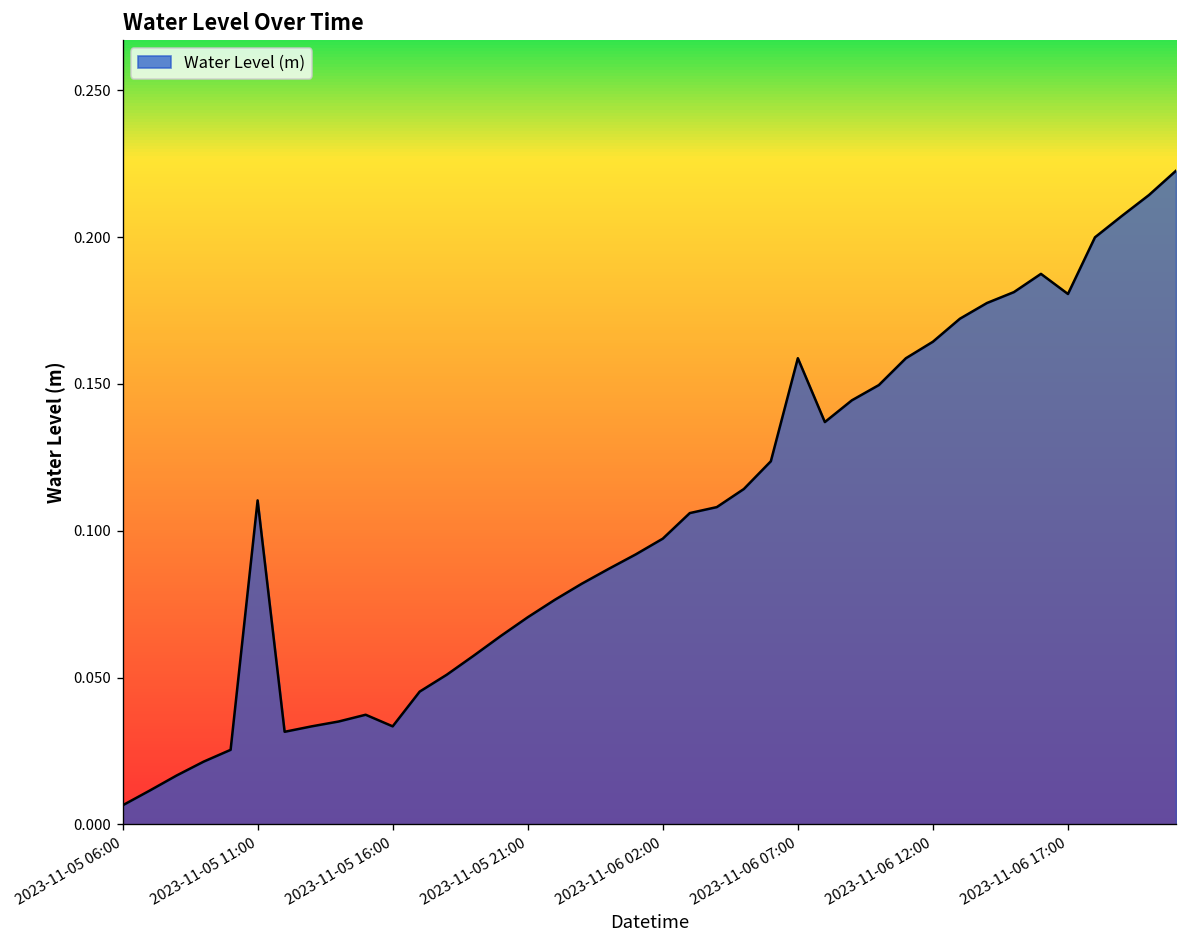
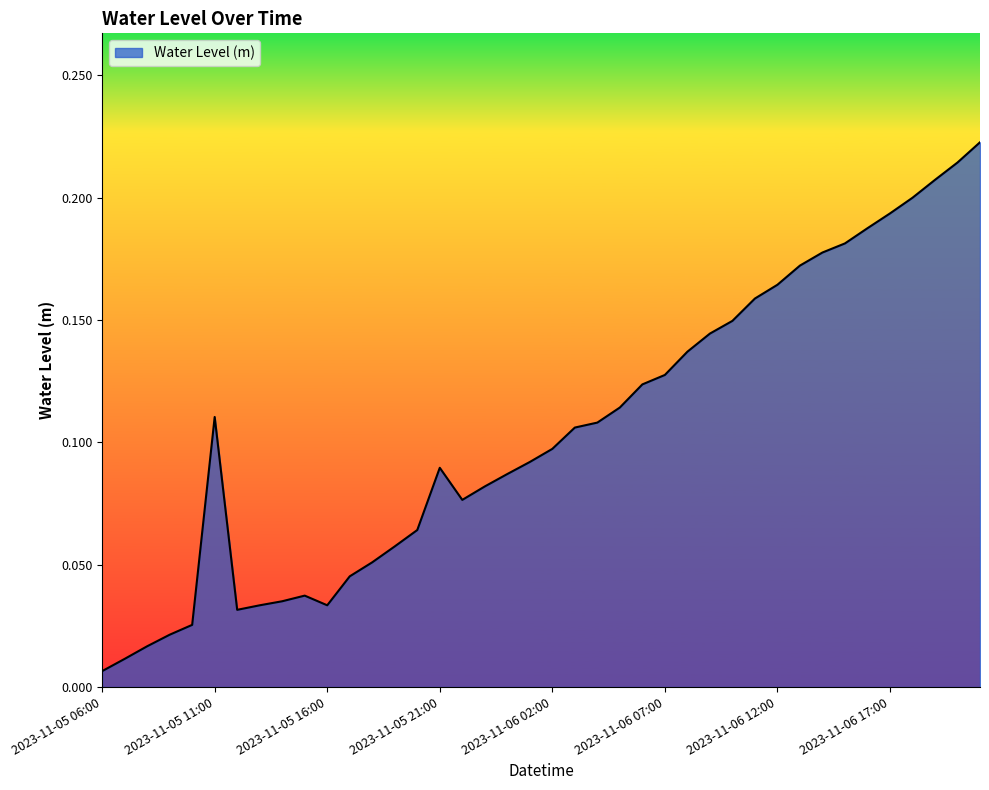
  {
    "2023-11-05 06:00": 0.006,
    "2023-11-05 11:00": 0.110,
    "2023-11-05 16:00": 0.033,
-   "2023-11-05 21:00": 0.071,
+   "2023-11-05 21:00": 0.090,
    "2023-11-06 02:00": 0.097,
-   "2023-11-06 07:00": 0.159,
+   "2023-11-06 07:00": 0.128,
    "2023-11-06 12:00": 0.164,
-   "2023-11-06 17:00": 0.181
+   "2023-11-06 17:00": 0.194
  }
